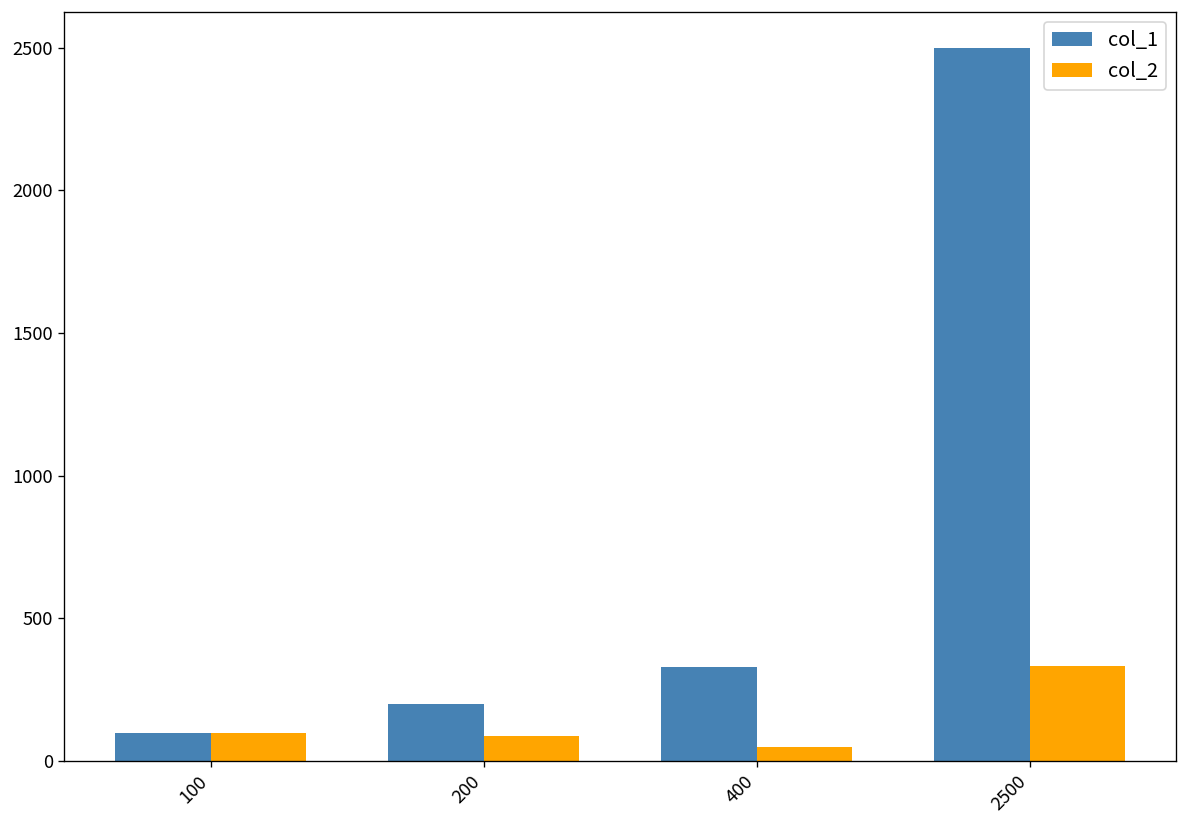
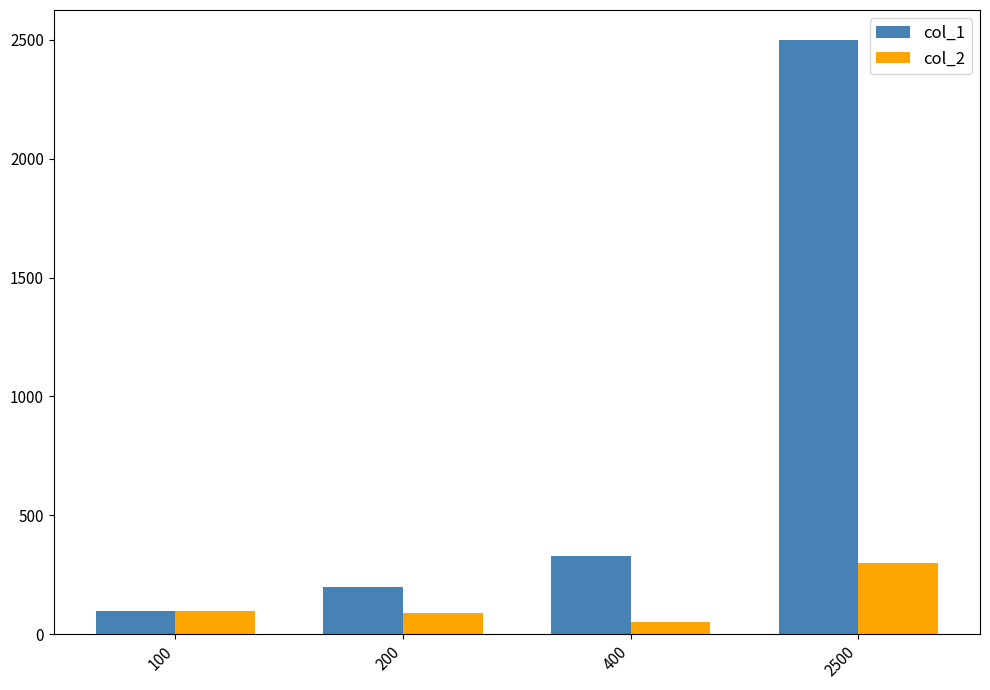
  {
    "col_1": {
      "100": 100,
      "200": 200,
      "400": 330,
      "2500": 2500
    },
    "col_2": {
      "100": 100,
      "200": 90,
      "400": 50,
-     "2500": 340
+     "2500": 300
    }
  }
